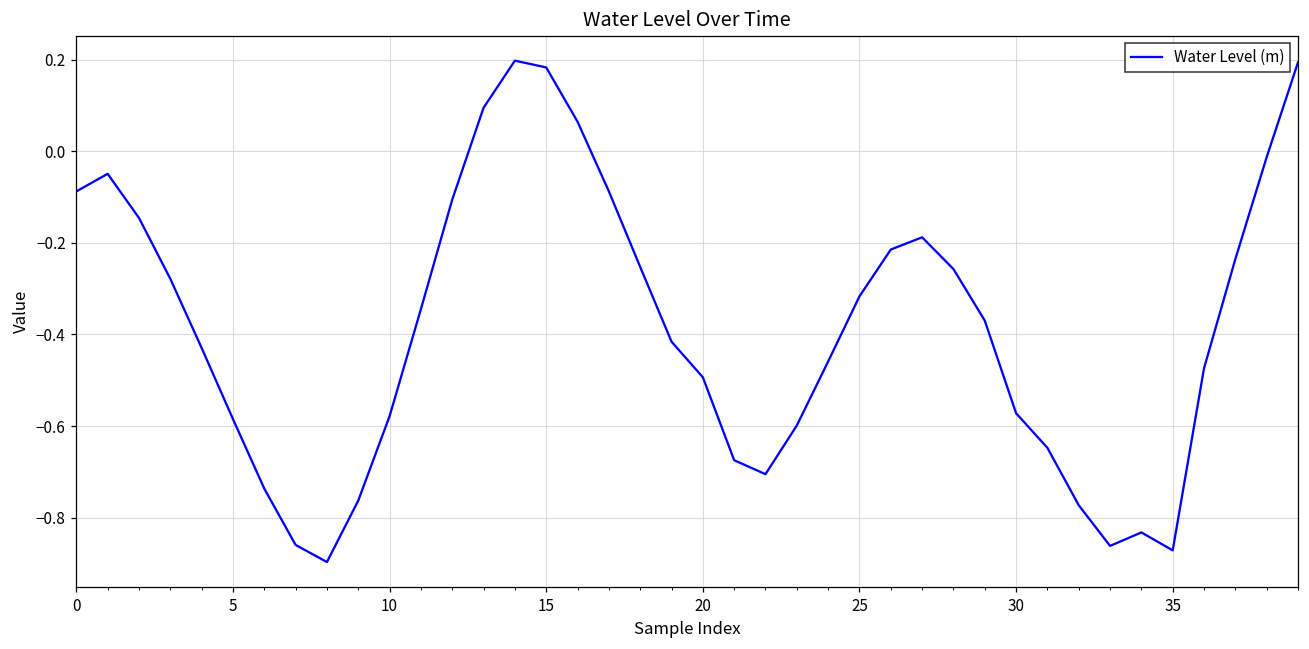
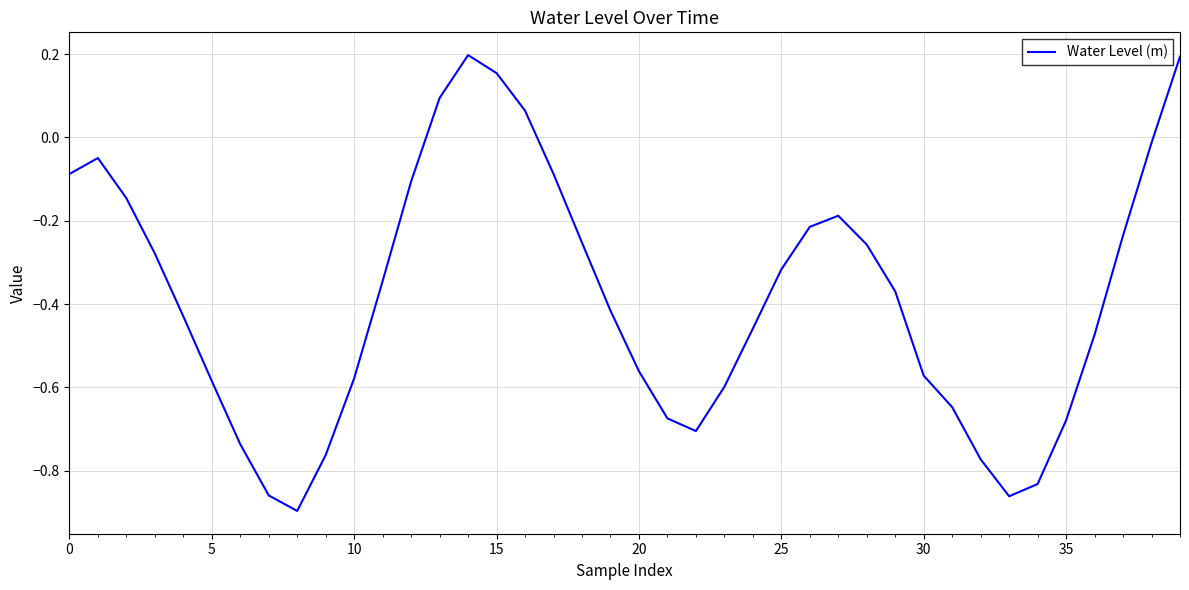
  {
    "0": -0.09,
    "5": -0.58,
    "10": -0.58,
-   "15": 0.18,
-   "20": -0.49,
+   "15": 0.15,
+   "20": -0.56,
    "25": -0.32,
    "30": -0.57,
-   "35": -0.87
+   "35": -0.68
  }
